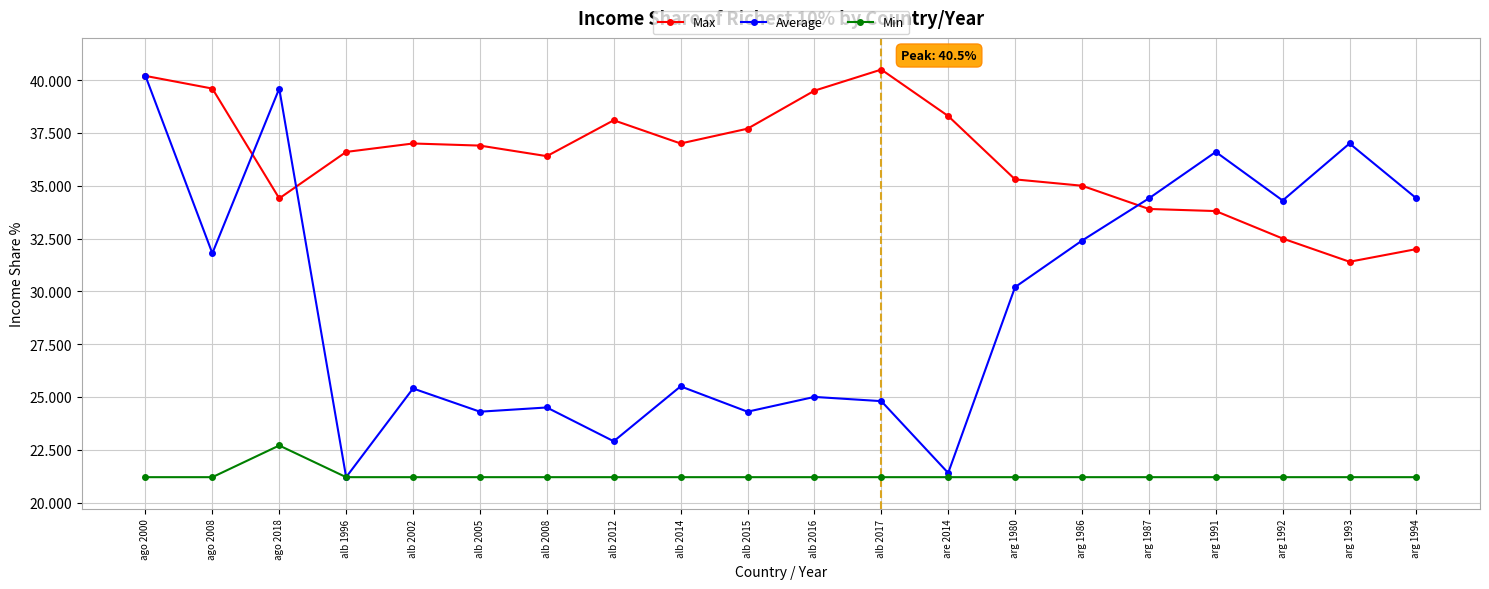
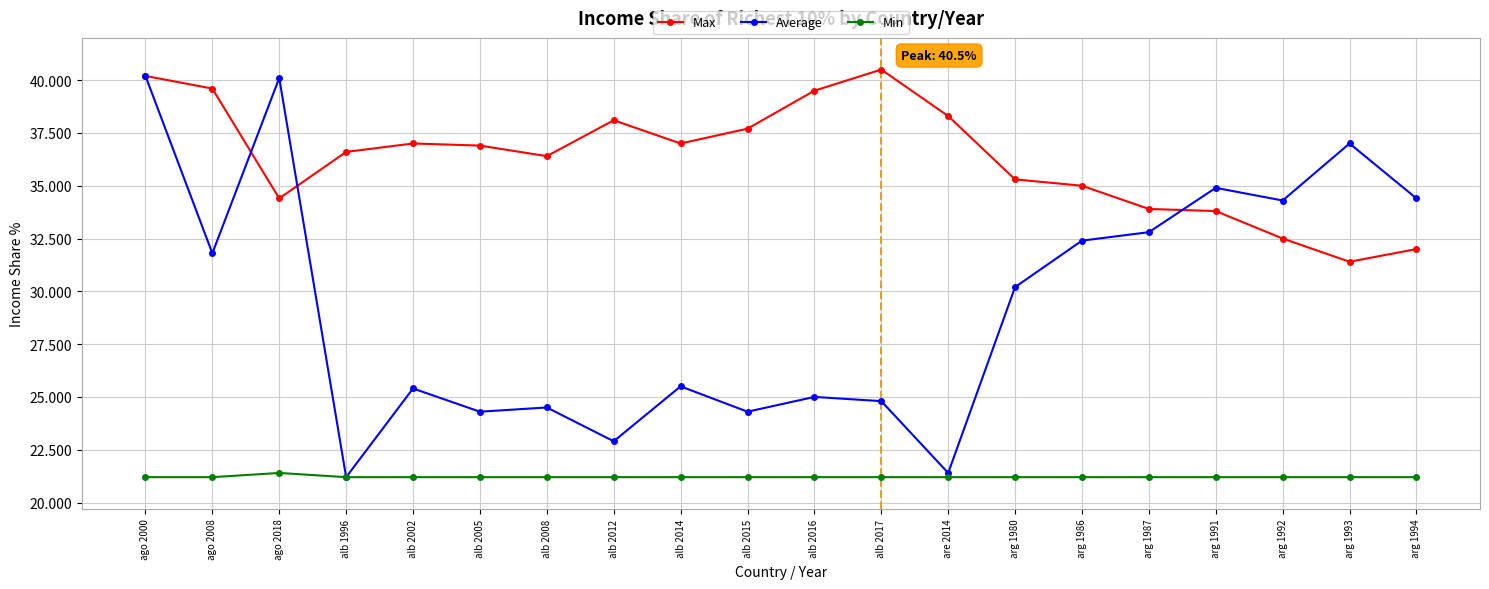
  {
    "Max": {
      "ago 2008": 39.6,
      "ago 2018": 34.4,
      "alb 1996": 36.6,
      "alb 2002": 37.0,
      "alb 2005": 36.9,
      "alb 2008": 36.4,
      "alb 2012": 38.1,
      "alb 2014": 37.0,
      "alb 2015": 37.7,
      "alb 2016": 39.5,
      "are 2014": 38.3,
      "arg 1980": 35.3,
      "arg 1986": 35.0,
      "arg 1987": 33.9,
      "arg 1991": 33.8,
      "arg 1992": 32.5,
      "arg 1993": 31.4,
      "arg 1994": 32.0
    },
    "Average": {
      "ago 2008": 31.8,
-     "ago 2018": 39.6,
+     "ago 2018": 40.1,
      "alb 2002": 25.4,
      "alb 2005": 24.3,
      "alb 2008": 24.5,
      "alb 2012": 22.9,
      "alb 2014": 25.5,
      "alb 2015": 24.3,
      "alb 2016": 25.0,
      "alb 2017": 24.8,
      "are 2014": 21.4,
      "arg 1980": 30.2,
      "arg 1986": 32.4,
-     "arg 1987": 34.4,
-     "arg 1991": 36.6,
+     "arg 1987": 32.8,
+     "arg 1991": 34.9,
      "arg 1992": 34.3,
      "arg 1993": 37.0,
      "arg 1994": 34.4
    },
    "Min": {
      "ago 2000": 21.2,
      "ago 2008": 21.2,
-     "ago 2018": 22.7,
+     "ago 2018": 21.4,
      "alb 2002": 21.2,
      "alb 2005": 21.2,
      "alb 2008": 21.2,
      "alb 2012": 21.2,
      "alb 2014": 21.2,
      "alb 2015": 21.2,
      "alb 2016": 21.2,
      "alb 2017": 21.2,
      "are 2014": 21.2,
      "arg 1980": 21.2,
      "arg 1986": 21.2,
      "arg 1987": 21.2,
      "arg 1991": 21.2,
      "arg 1992": 21.2,
      "arg 1993": 21.2,
      "arg 1994": 21.2
    }
  }
